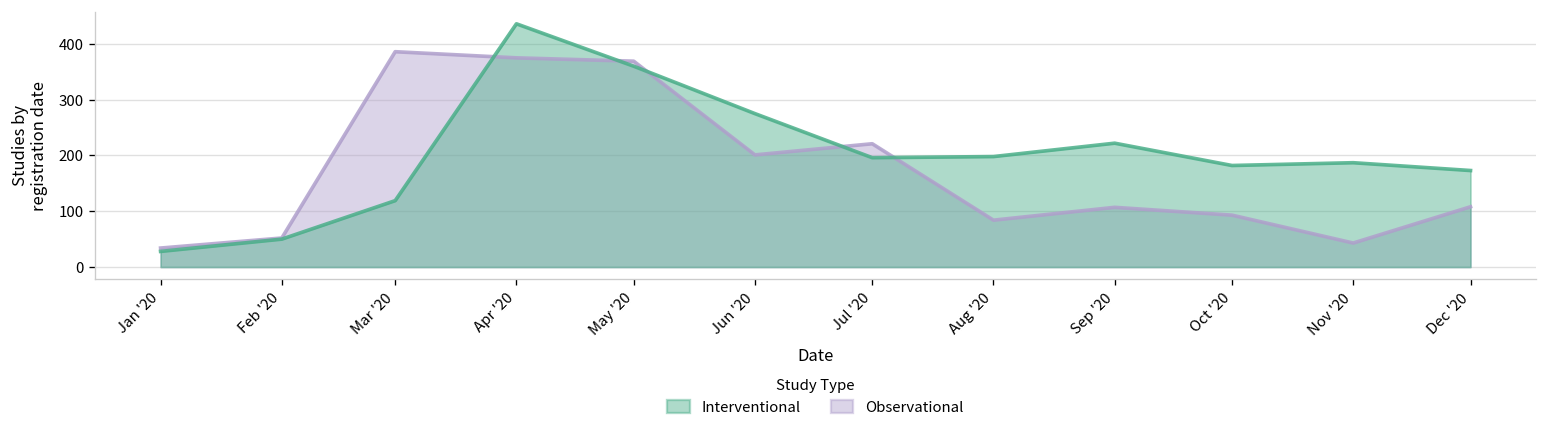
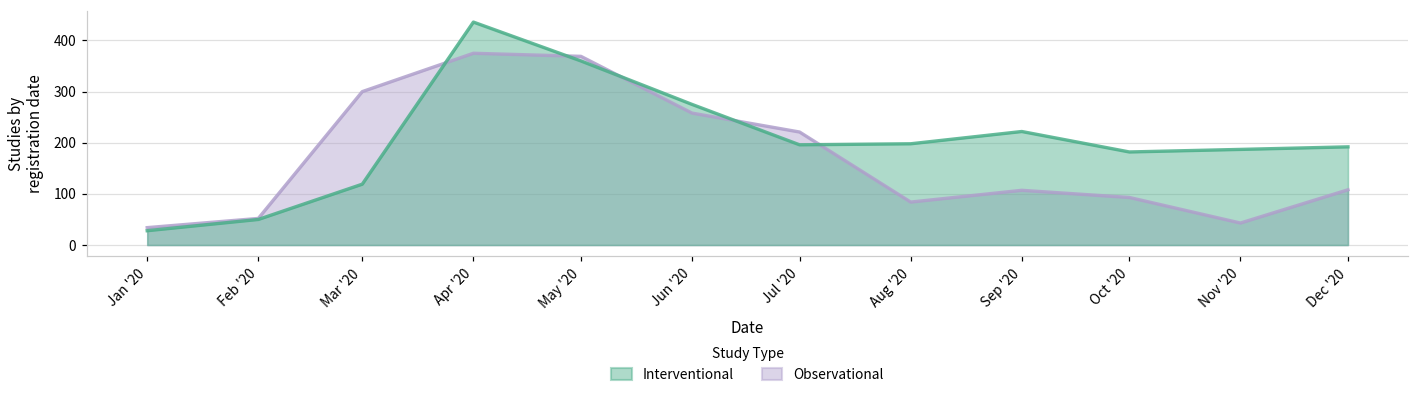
  {
    "Observational": {
      "Jan '20": 30,
-     "Mar '20": 390,
+     "Mar '20": 300,
      "Apr '20": 380,
      "May '20": 370,
-     "Jun '20": 200,
+     "Jun '20": 260,
      "Jul '20": 220,
      "Aug '20": 80,
      "Sep '20": 110,
      "Oct '20": 90,
      "Nov '20": 40,
      "Dec '20": 110
    },
    "Interventional": {
      "Jan '20": 30,
      "Mar '20": 120,
      "Apr '20": 440,
      "May '20": 360,
      "Jun '20": 280,
      "Jul '20": 200,
      "Aug '20": 200,
      "Sep '20": 220,
      "Oct '20": 180,
      "Nov '20": 190,
-     "Dec '20": 170
+     "Dec '20": 190
    }
  }
